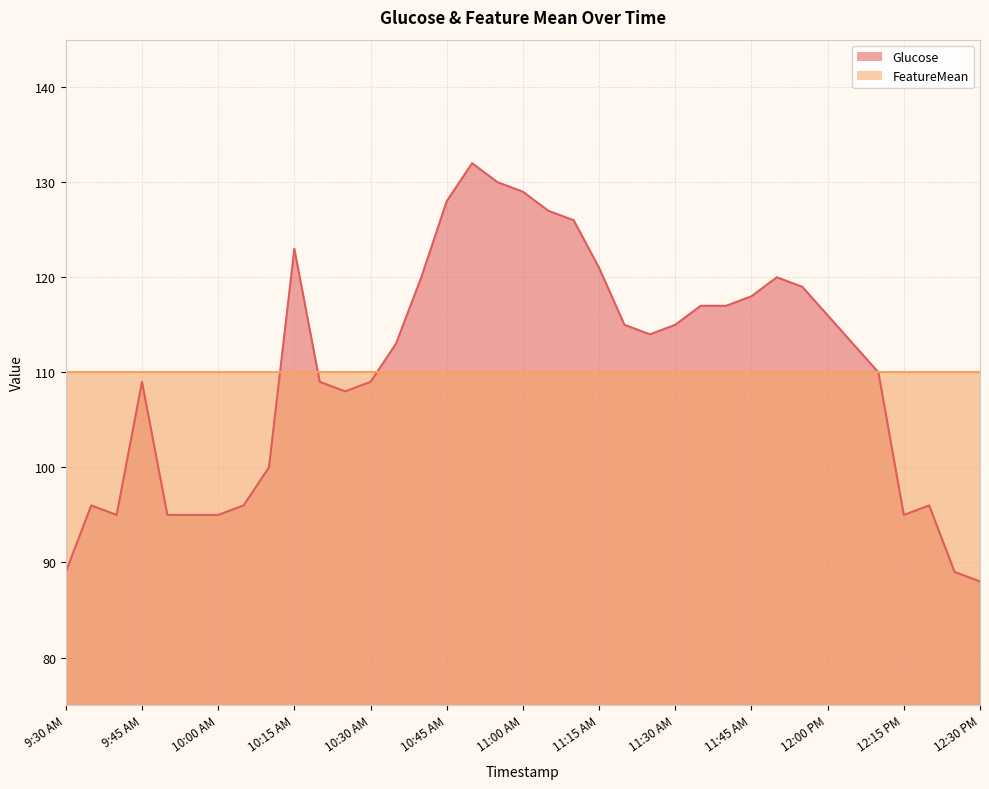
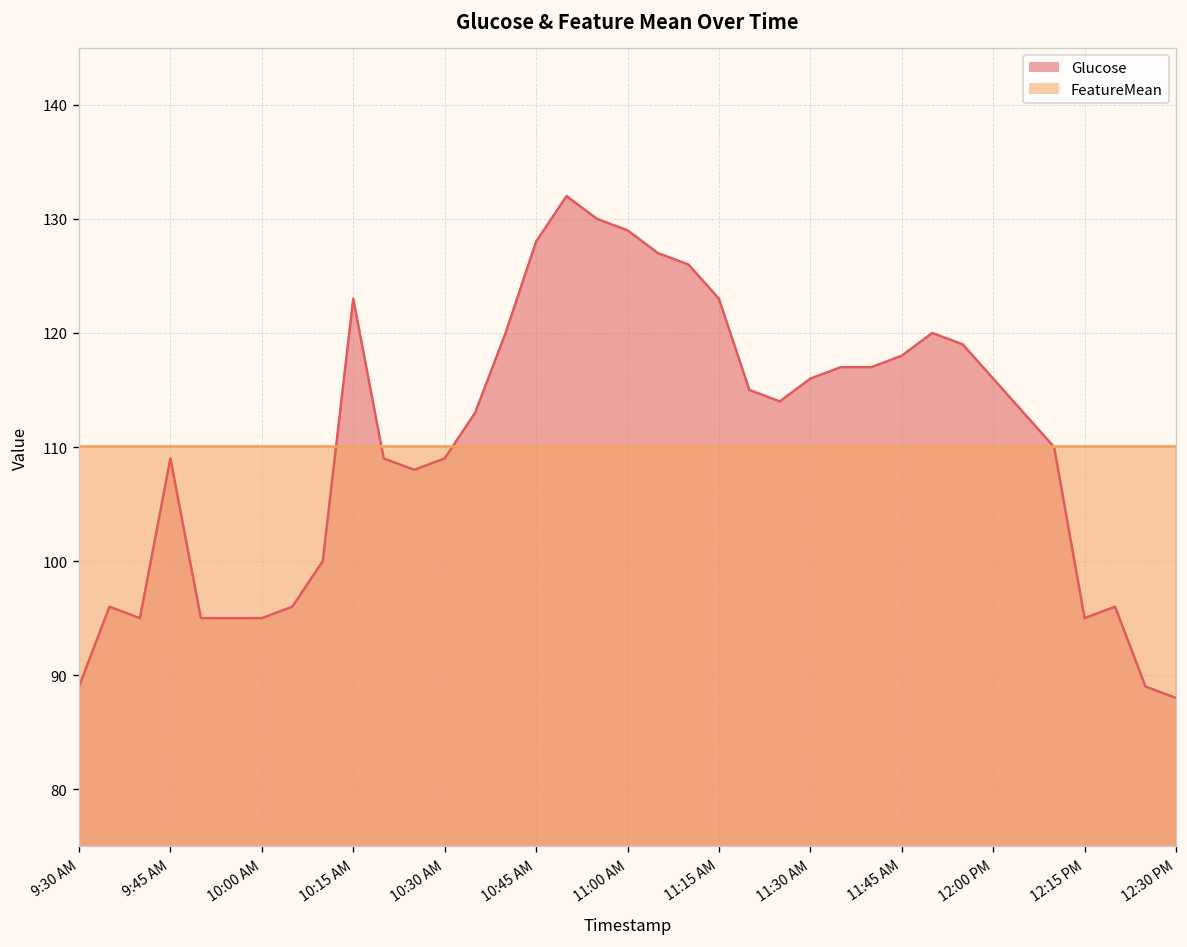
  {
    "Glucose": {
      "9:30 AM": 89,
      "9:45 AM": 109,
      "10:00 AM": 95,
      "10:15 AM": 123,
      "10:30 AM": 109,
      "10:45 AM": 128,
      "11:00 AM": 129,
-     "11:15 AM": 121,
-     "11:30 AM": 115,
+     "11:15 AM": 123,
+     "11:30 AM": 116,
      "11:45 AM": 118,
      "12:00 PM": 116,
      "12:15 PM": 95,
      "12:30 PM": 88
    },
    "FeatureMean": {
      "9:30 AM": 110,
      "9:45 AM": 110,
      "10:00 AM": 110,
      "10:15 AM": 110,
      "10:30 AM": 110,
      "10:45 AM": 110,
      "11:00 AM": 110,
      "11:15 AM": 110,
      "11:30 AM": 110,
      "11:45 AM": 110,
      "12:00 PM": 110,
      "12:15 PM": 110,
      "12:30 PM": 110
    }
  }
